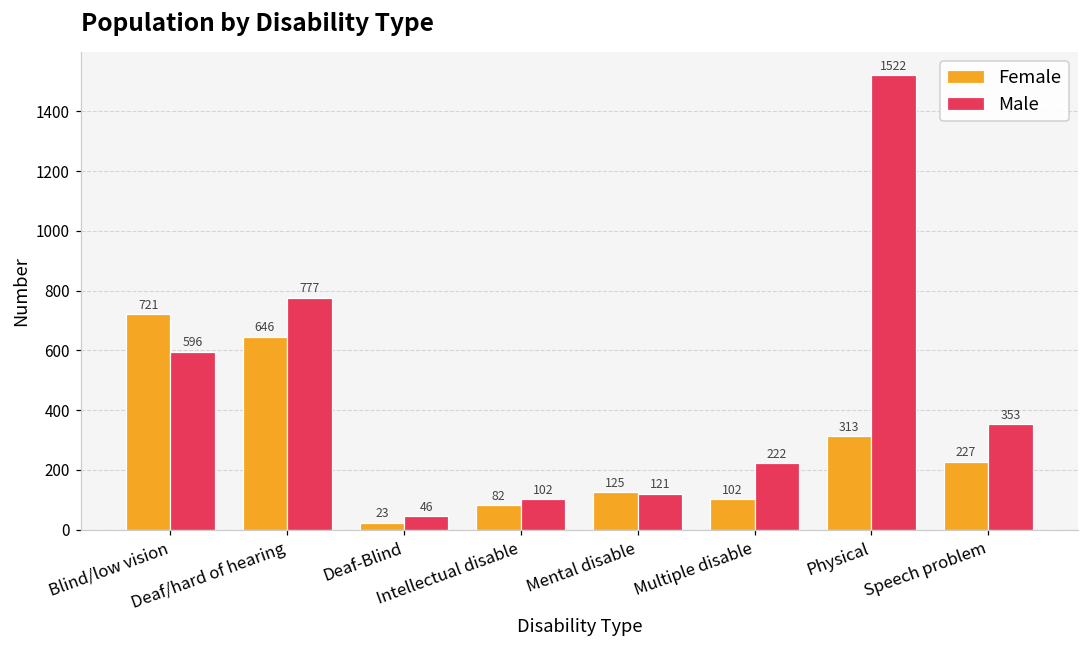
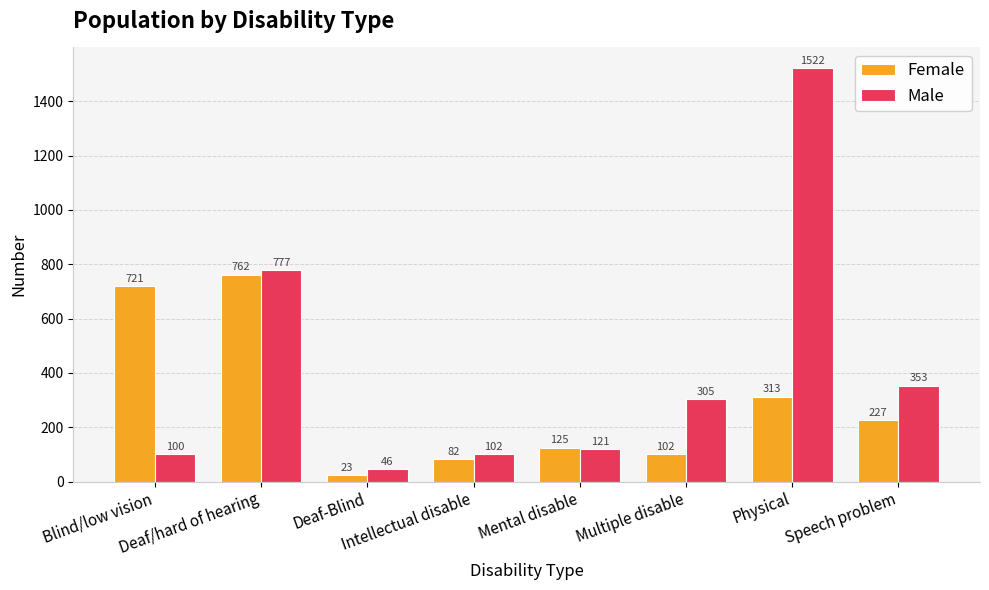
  {
    "Female": {
      "Blind/low vision": 721,
-     "Deaf/hard of hearing": 646,
+     "Deaf/hard of hearing": 762,
      "Deaf-Blind": 23,
      "Intellectual disable": 82,
      "Mental disable": 125,
      "Multiple disable": 102,
      "Physical": 313,
      "Speech problem": 227
    },
    "Male": {
-     "Blind/low vision": 596,
+     "Blind/low vision": 100,
      "Deaf/hard of hearing": 777,
      "Deaf-Blind": 46,
      "Intellectual disable": 102,
      "Mental disable": 121,
-     "Multiple disable": 222,
+     "Multiple disable": 305,
      "Physical": 1522,
      "Speech problem": 353
    }
  }
